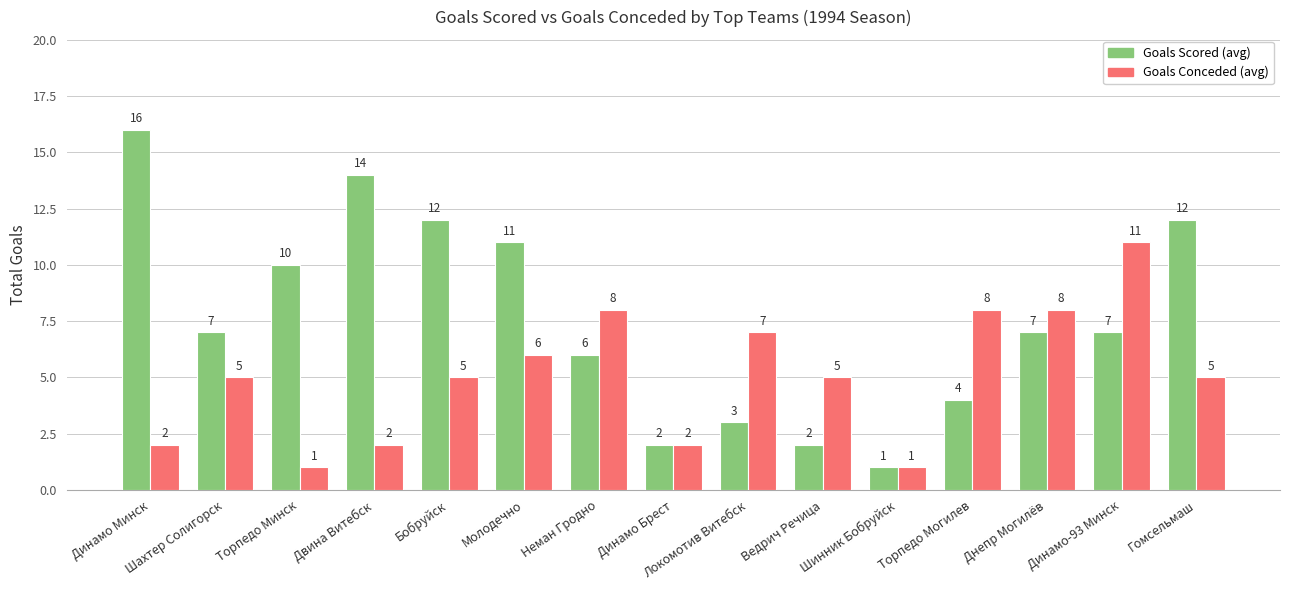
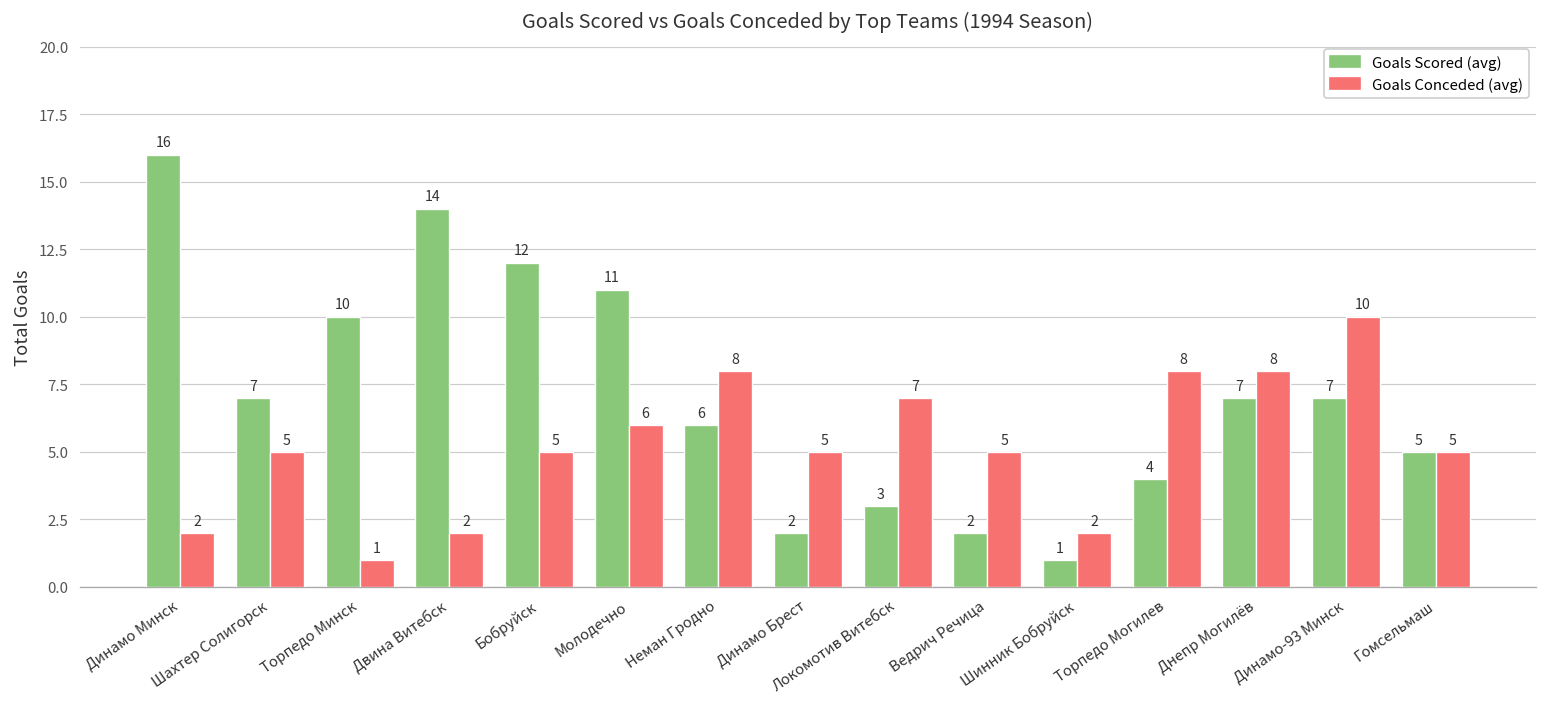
  {
    "Goals Scored (avg)": {
      "Динамо Минск": 16,
      "Шахтер Солигорск": 7,
      "Торпедо Минск": 10,
      "Двина Витебск": 14,
      "Бобруйск": 12,
      "Молодечно": 11,
      "Неман Гродно": 6,
      "Динамо Брест": 2,
      "Локомотив Витебск": 3,
      "Ведрич Речица": 2,
      "Шинник Бобруйск": 1,
      "Торпедо Могилев": 4,
      "Днепр Могилёв": 7,
      "Динамо-93 Минск": 7,
-     "Гомсельмаш": 12
+     "Гомсельмаш": 5
    },
    "Goals Conceded (avg)": {
      "Динамо Минск": 2,
      "Шахтер Солигорск": 5,
      "Торпедо Минск": 1,
      "Двина Витебск": 2,
      "Бобруйск": 5,
      "Молодечно": 6,
      "Неман Гродно": 8,
-     "Динамо Брест": 2,
+     "Динамо Брест": 5,
      "Локомотив Витебск": 7,
      "Ведрич Речица": 5,
-     "Шинник Бобруйск": 1,
+     "Шинник Бобруйск": 2,
      "Торпедо Могилев": 8,
      "Днепр Могилёв": 8,
-     "Динамо-93 Минск": 11,
+     "Динамо-93 Минск": 10,
      "Гомсельмаш": 5
    }
  }
